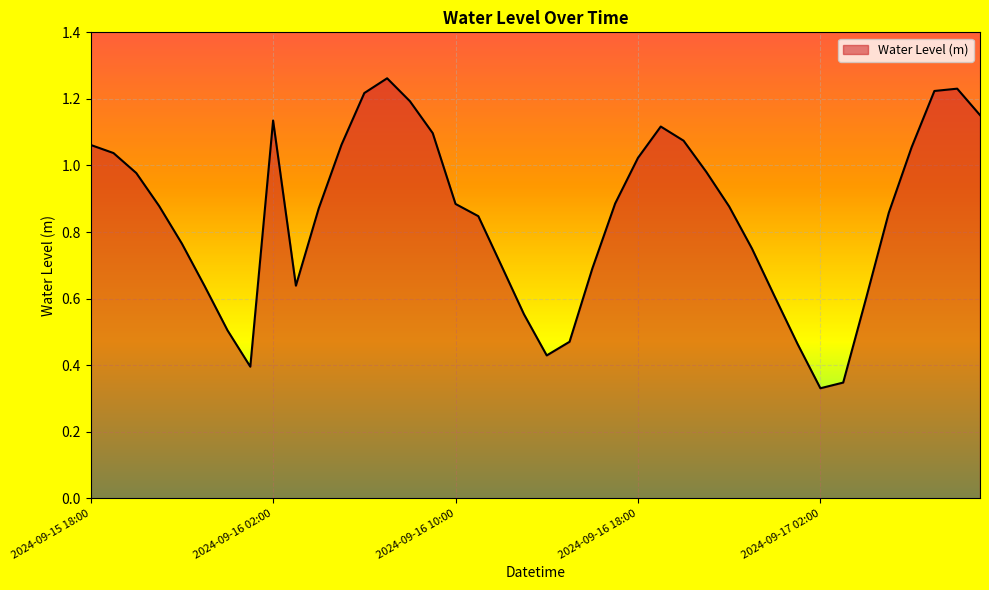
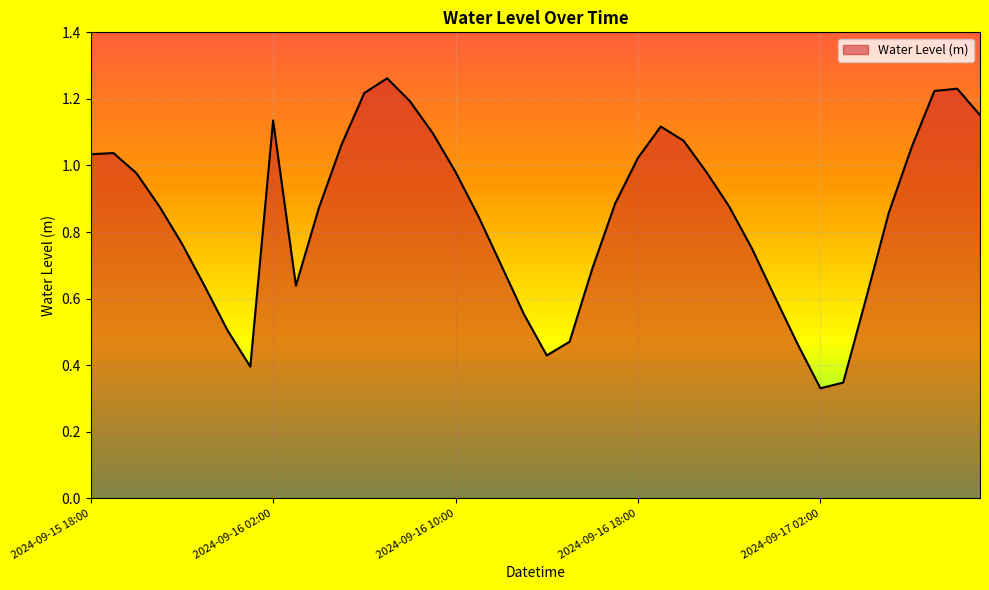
  {
-   "2024-09-15 18:00": 1.06,
+   "2024-09-15 18:00": 1.03,
    "2024-09-16 02:00": 1.14,
-   "2024-09-16 10:00": 0.88,
+   "2024-09-16 10:00": 0.98,
    "2024-09-16 18:00": 1.02,
    "2024-09-17 02:00": 0.33
  }
